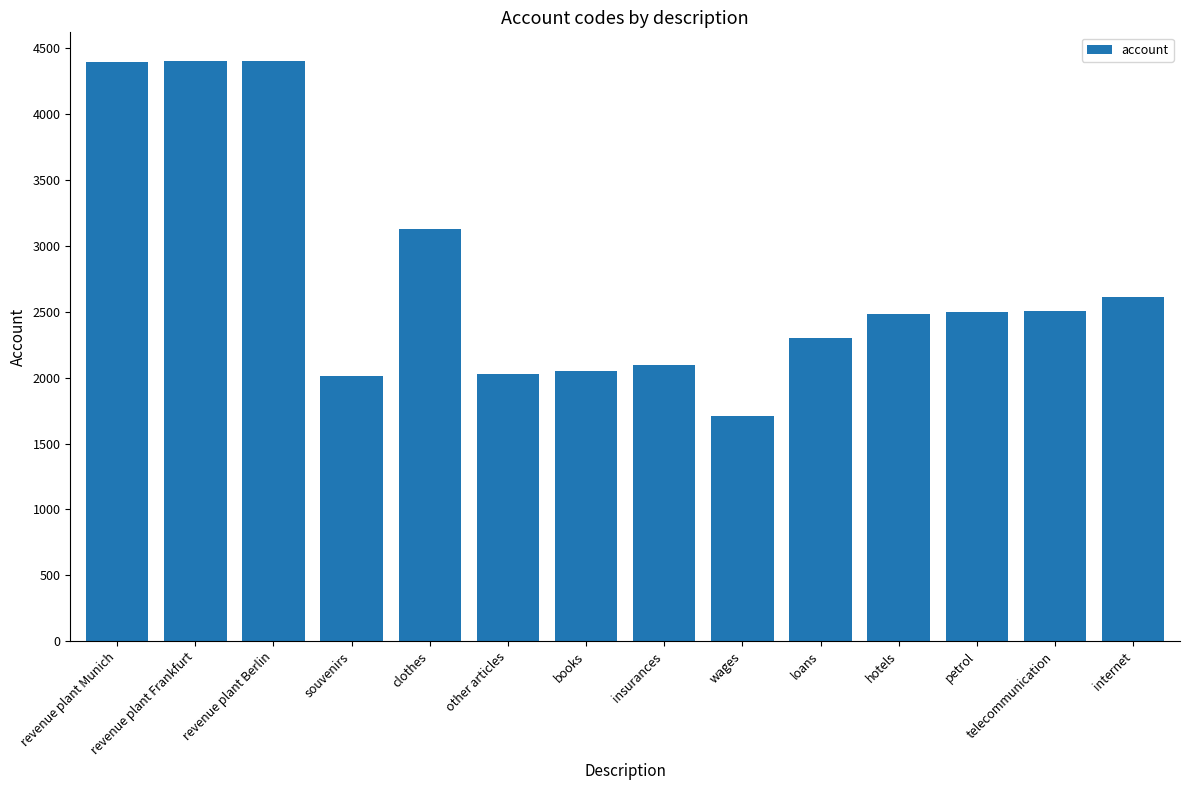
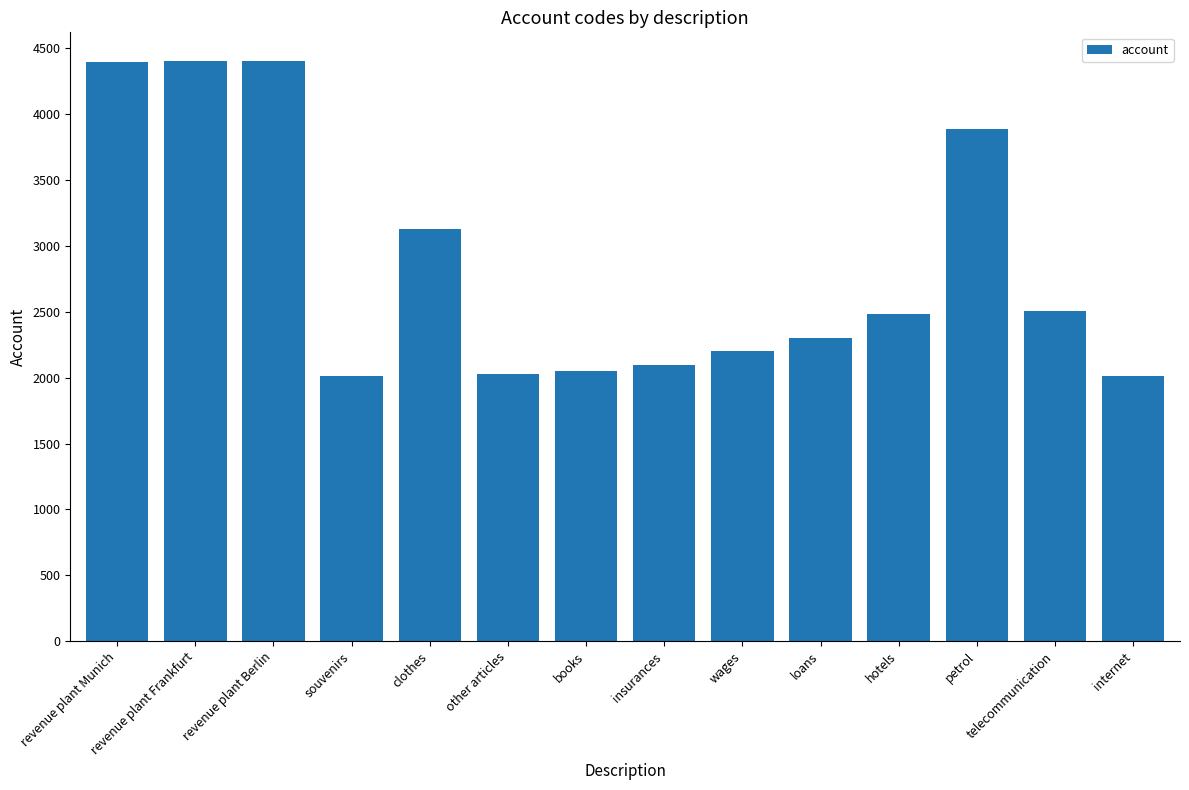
  {
    "revenue plant Munich": 4400,
    "revenue plant Frankfurt": 4400,
    "revenue plant Berlin": 4400,
    "souvenirs": 2010,
    "clothes": 3130,
    "other articles": 2030,
    "books": 2050,
    "insurances": 2100,
-   "wages": 1710,
+   "wages": 2200,
    "loans": 2300,
    "hotels": 2480,
-   "petrol": 2500,
+   "petrol": 3890,
    "telecommunication": 2500,
-   "internet": 2610
+   "internet": 2010
  }
